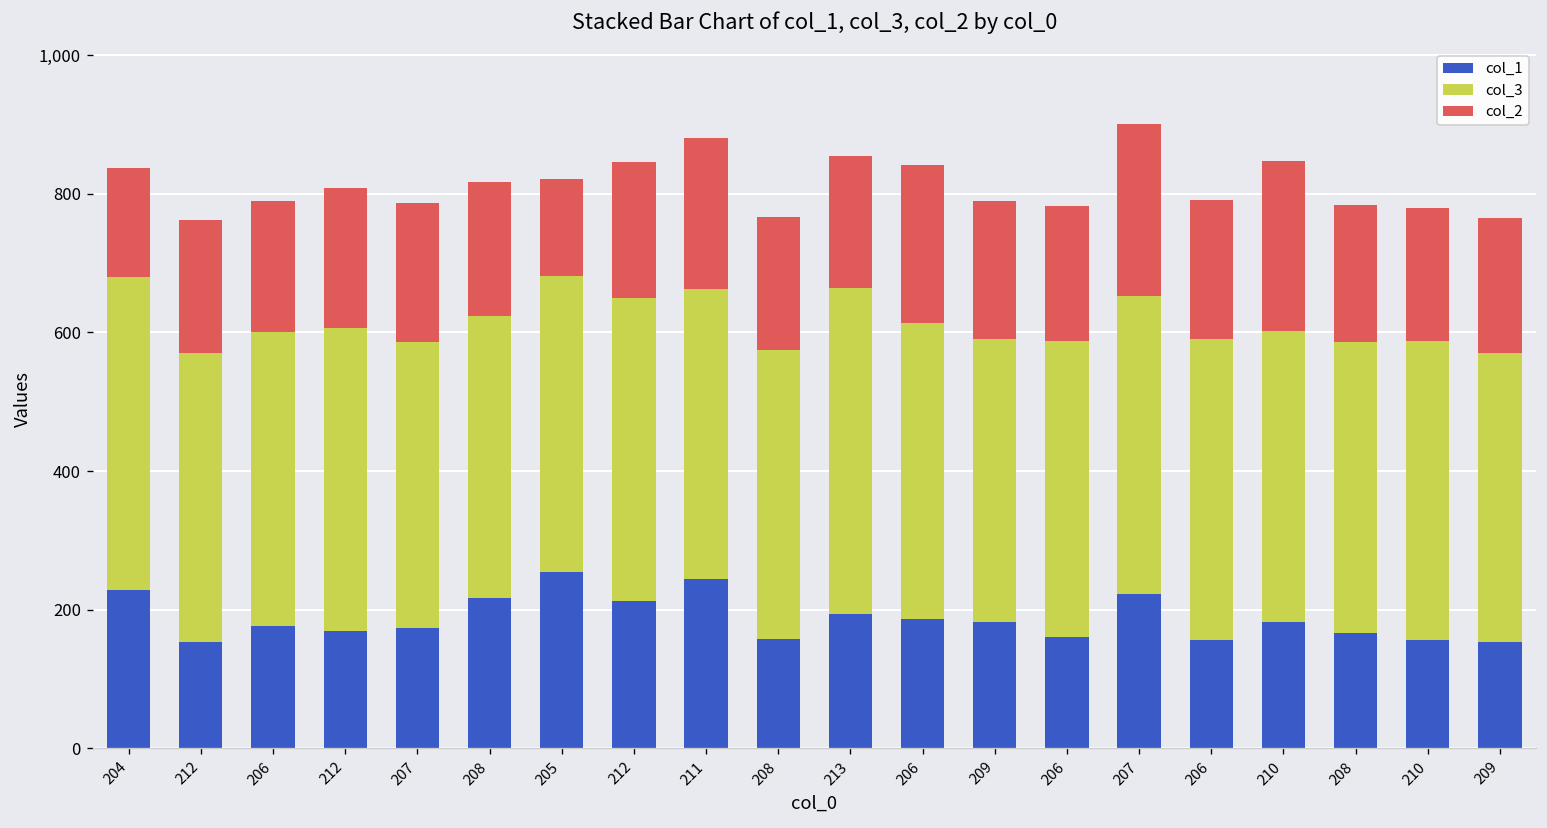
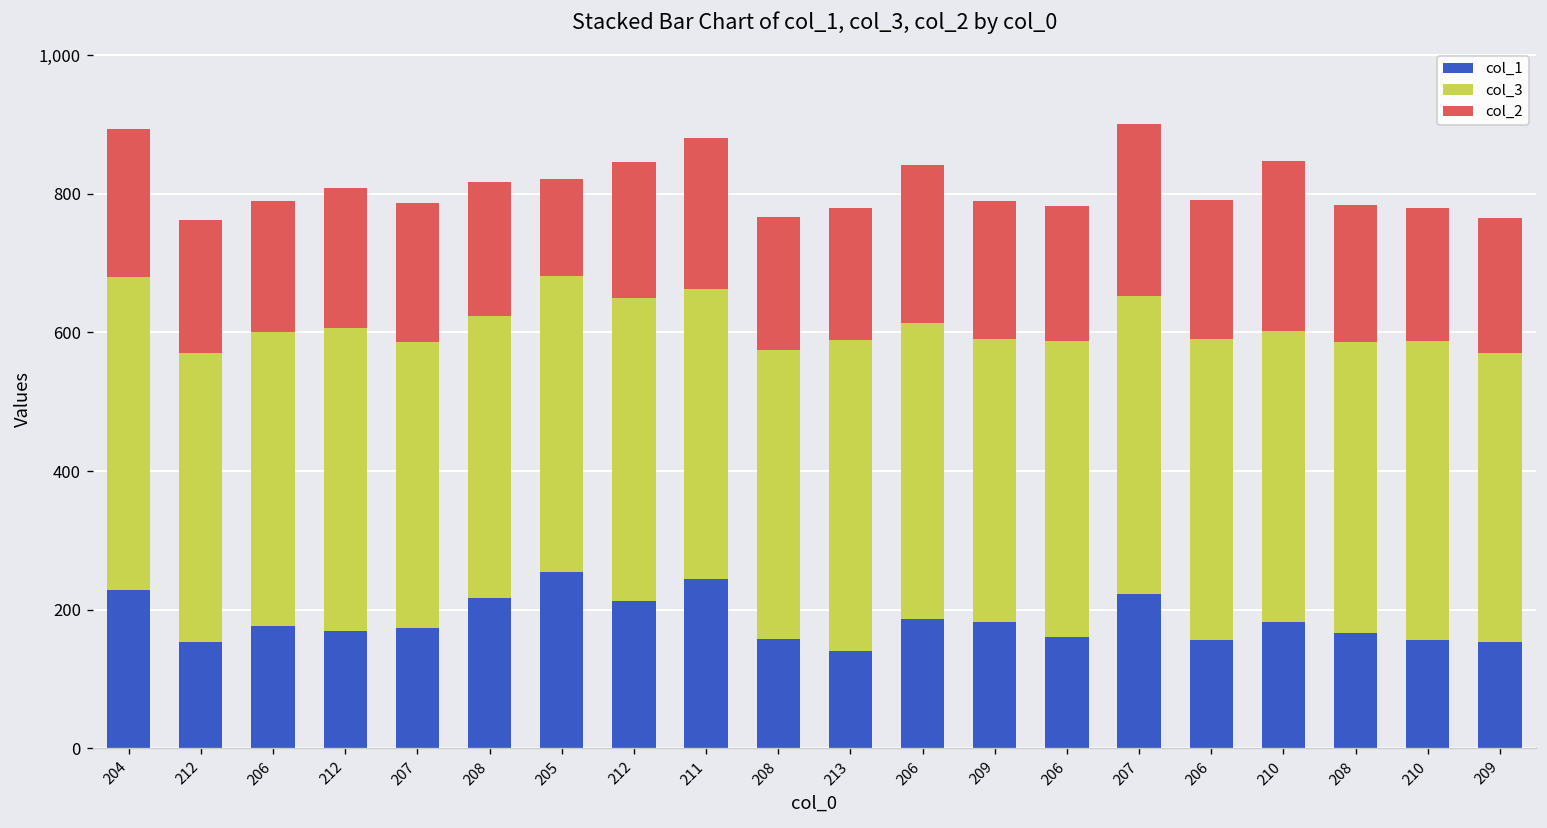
  {
    "col_1": {
      "204": 230,
      "205": 250,
      "211": 240,
-     "213": 190
+     "213": 140
    },
    "col_3": {
      "204": 450,
      "205": 430,
      "211": 420,
-     "213": 470
+     "213": 450
    },
    "col_2": {
-     "204": 160,
+     "204": 210,
      "205": 140,
      "211": 220,
      "213": 190
    }
  }
